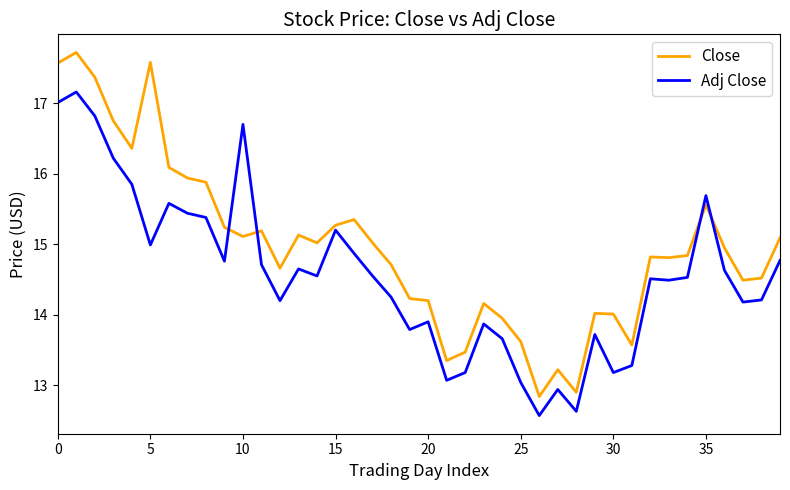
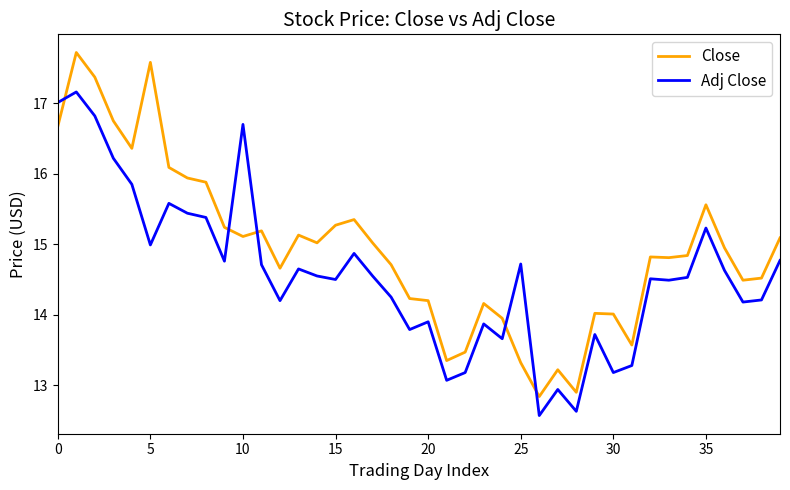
  {
    "Close": {
-     "0": 17.6,
+     "0": 16.7,
      "5": 17.6,
      "10": 15.1,
      "15": 15.3,
      "20": 14.2,
-     "25": 13.6,
+     "25": 13.3,
      "30": 14.0,
      "35": 15.6
    },
    "Adj Close": {
      "0": 17.0,
      "5": 15.0,
      "10": 16.7,
-     "15": 15.2,
+     "15": 14.5,
      "20": 13.9,
-     "25": 13.0,
+     "25": 14.7,
      "30": 13.2,
-     "35": 15.7
+     "35": 15.2
    }
  }
